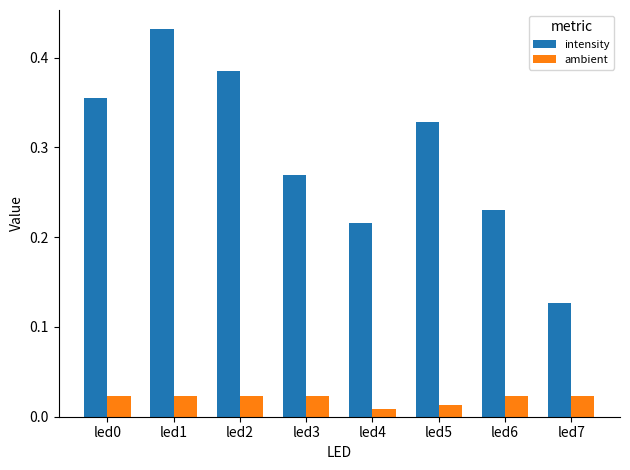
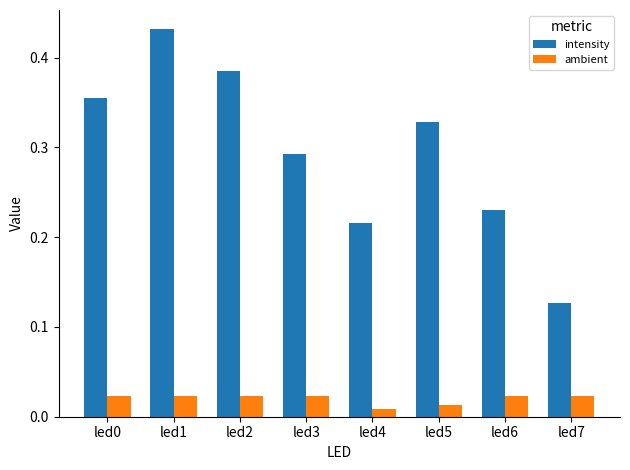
  {
    "intensity": {
      "led0": 0.36,
      "led1": 0.43,
      "led2": 0.38,
-     "led3": 0.27,
+     "led3": 0.29,
      "led4": 0.22,
      "led5": 0.33,
      "led6": 0.23,
      "led7": 0.13
    },
    "ambient": {
      "led0": 0.02,
      "led1": 0.02,
      "led2": 0.02,
      "led3": 0.02,
      "led4": 0.01,
      "led5": 0.01,
      "led6": 0.02,
      "led7": 0.02
    }
  }
